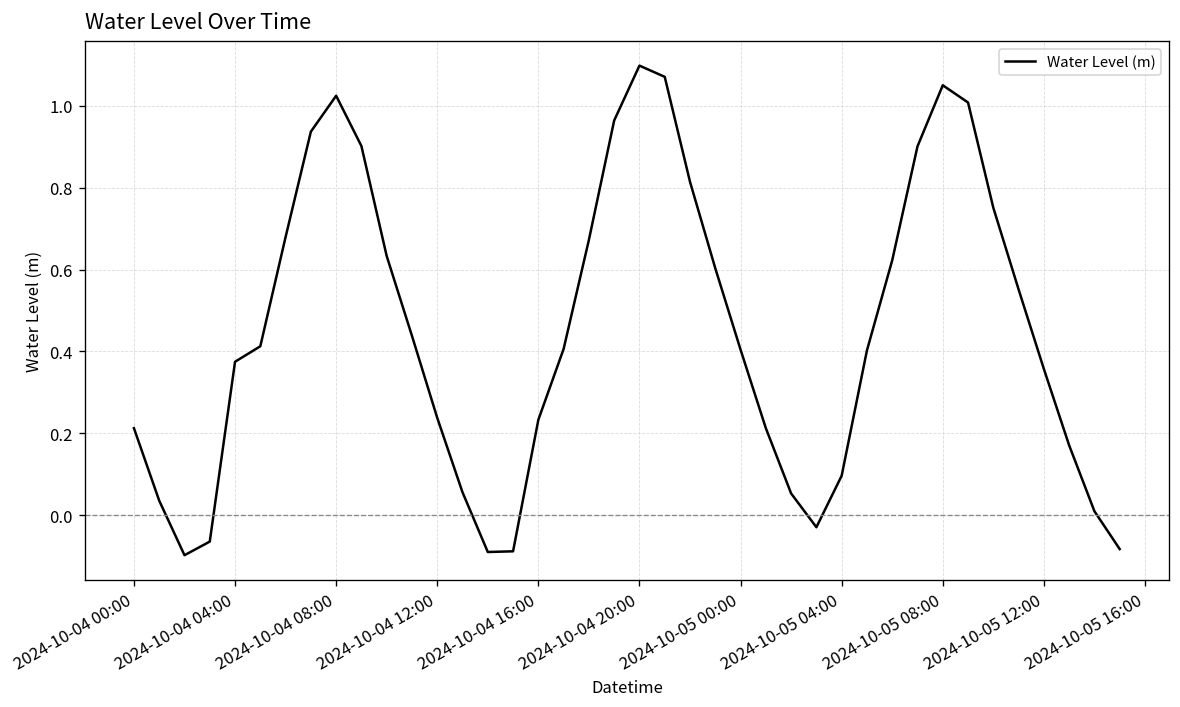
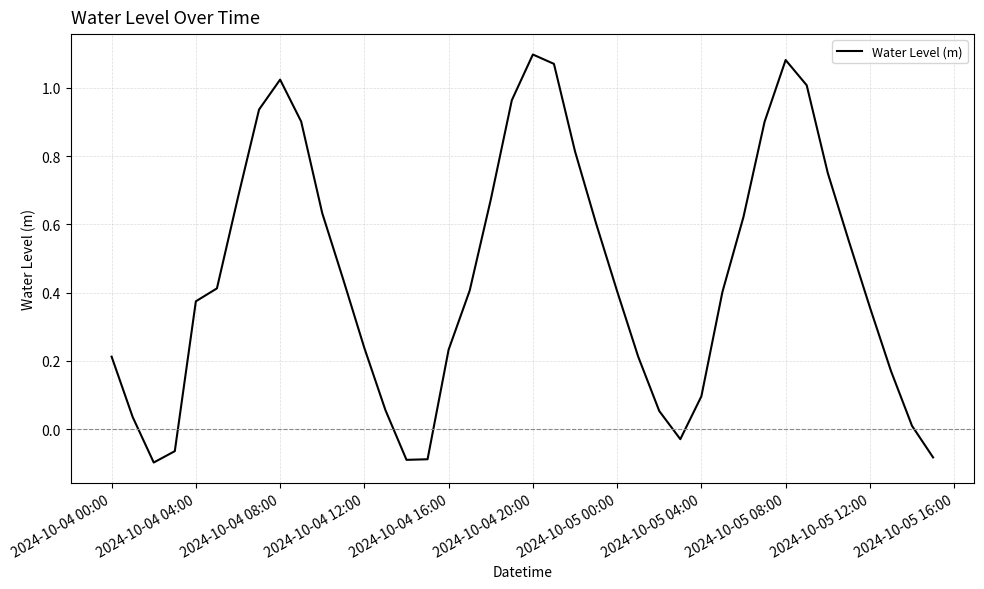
  {
    "2024-10-04 00:00": 0.21,
    "2024-10-04 04:00": 0.37,
    "2024-10-04 08:00": 1.02,
    "2024-10-04 12:00": 0.24,
    "2024-10-04 16:00": 0.23,
    "2024-10-04 20:00": 1.10,
    "2024-10-05 00:00": 0.40,
    "2024-10-05 04:00": 0.10,
-   "2024-10-05 08:00": 1.05,
+   "2024-10-05 08:00": 1.08,
    "2024-10-05 12:00": 0.36
  }
